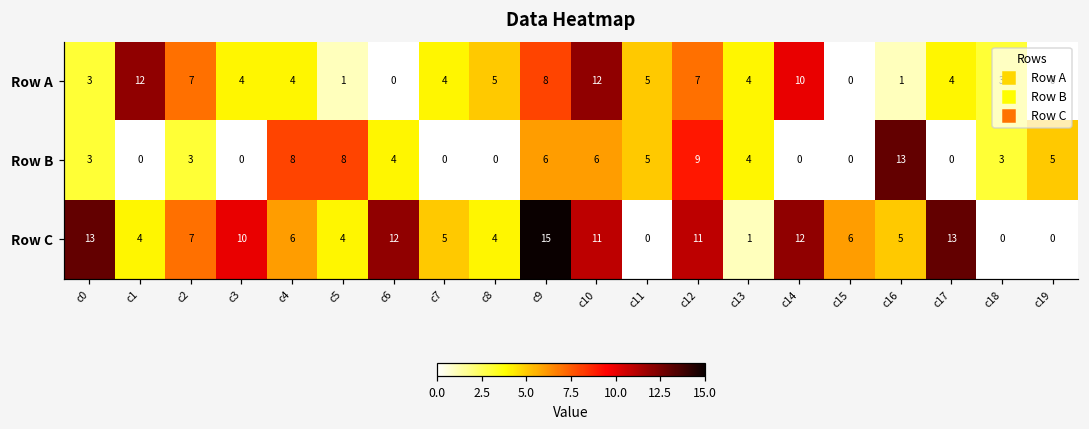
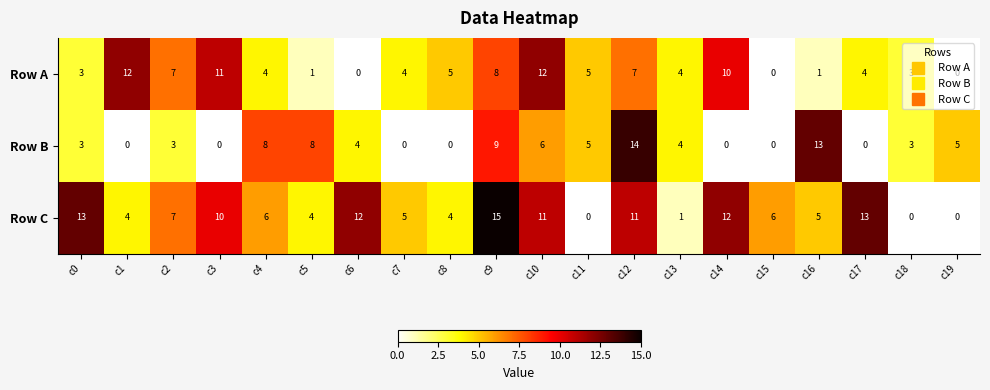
  {
    "Row A": {
      "c0": 3,
      "c1": 12,
      "c2": 7,
-     "c3": 4,
+     "c3": 11,
      "c4": 4,
      "c5": 1,
      "c6": 0,
      "c7": 4,
      "c8": 5,
      "c9": 8,
      "c10": 12,
      "c11": 5,
      "c12": 7,
      "c13": 4,
      "c14": 10,
      "c15": 0,
      "c16": 1,
      "c17": 4
    },
    "Row B": {
      "c0": 3,
      "c1": 0,
      "c2": 3,
      "c3": 0,
      "c4": 8,
      "c5": 8,
      "c6": 4,
      "c7": 0,
      "c8": 0,
-     "c9": 6,
+     "c9": 9,
      "c10": 6,
      "c11": 5,
-     "c12": 9,
+     "c12": 14,
      "c13": 4,
      "c14": 0,
      "c15": 0,
      "c16": 13,
      "c17": 0,
      "c18": 3,
      "c19": 5
    },
    "Row C": {
      "c0": 13,
      "c1": 4,
      "c2": 7,
      "c3": 10,
      "c4": 6,
      "c5": 4,
      "c6": 12,
      "c7": 5,
      "c8": 4,
      "c9": 15,
      "c10": 11,
      "c11": 0,
      "c12": 11,
      "c13": 1,
      "c14": 12,
      "c15": 6,
      "c16": 5,
      "c17": 13,
      "c18": 0,
      "c19": 0
    }
  }
